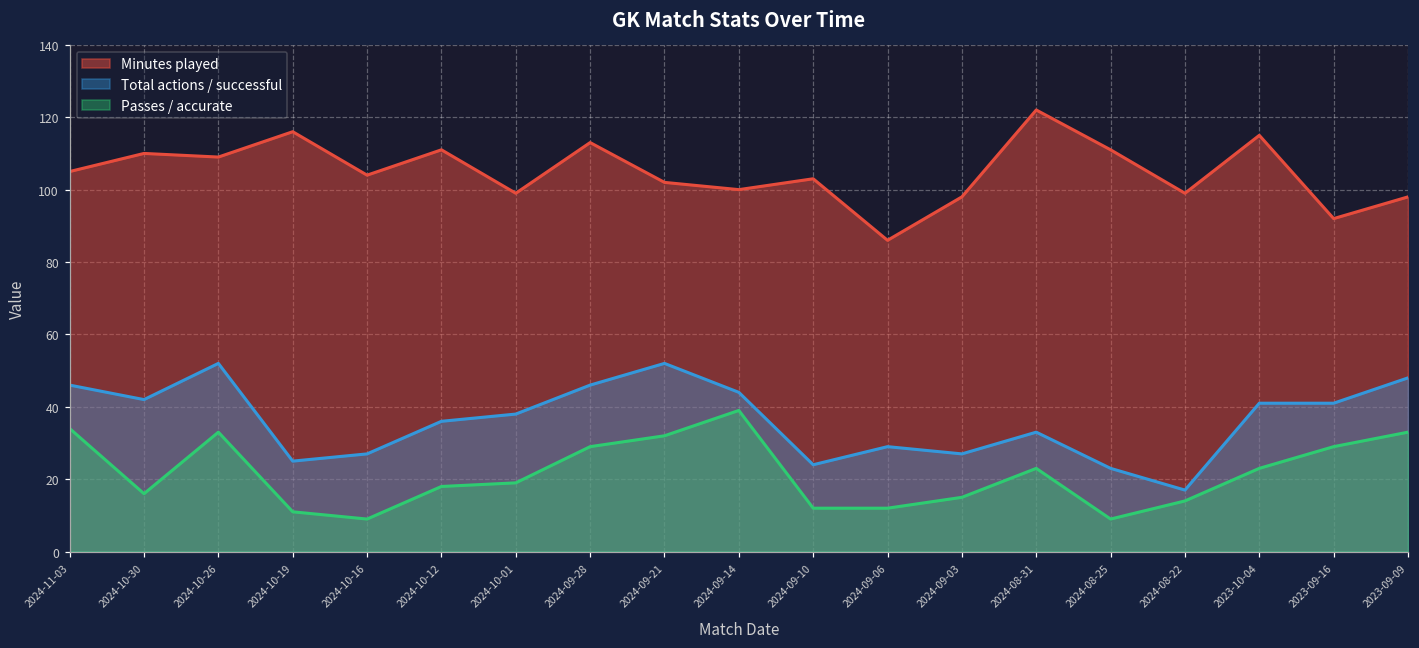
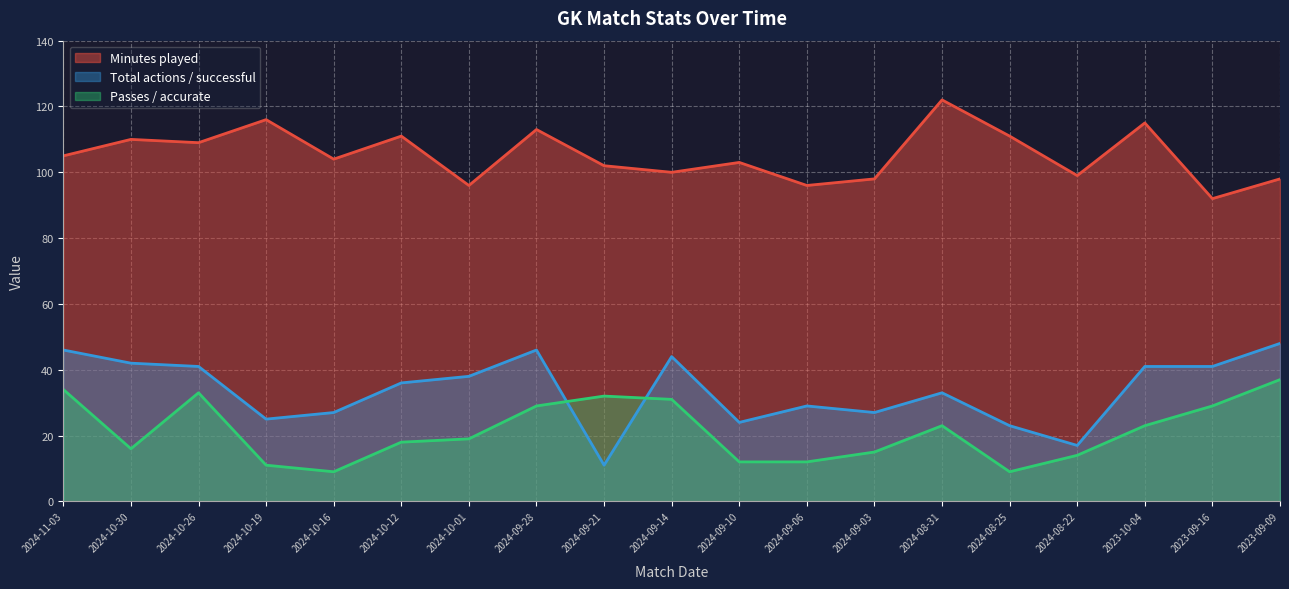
  {
    "Minutes played": {
      "2024-11-03": 105,
      "2024-10-30": 110,
      "2024-10-26": 109,
      "2024-10-19": 116,
      "2024-10-16": 104,
      "2024-10-12": 111,
-     "2024-10-01": 99,
+     "2024-10-01": 96,
      "2024-09-28": 113,
      "2024-09-21": 102,
      "2024-09-14": 100,
      "2024-09-10": 103,
-     "2024-09-06": 86,
+     "2024-09-06": 96,
      "2024-09-03": 98,
      "2024-08-31": 122,
      "2024-08-25": 111,
      "2024-08-22": 99,
      "2023-10-04": 115,
      "2023-09-16": 92,
      "2023-09-09": 98
    },
    "Total actions / successful": {
      "2024-11-03": 46,
      "2024-10-30": 42,
-     "2024-10-26": 52,
+     "2024-10-26": 41,
      "2024-10-19": 25,
      "2024-10-16": 27,
      "2024-10-12": 36,
      "2024-10-01": 38,
      "2024-09-28": 46,
-     "2024-09-21": 52,
+     "2024-09-21": 11,
      "2024-09-14": 44,
      "2024-09-10": 24,
      "2024-09-06": 29,
      "2024-09-03": 27,
      "2024-08-31": 33,
      "2024-08-25": 23,
      "2024-08-22": 17,
      "2023-10-04": 41,
      "2023-09-16": 41,
      "2023-09-09": 48
    },
    "Passes / accurate": {
      "2024-11-03": 34,
      "2024-10-30": 16,
      "2024-10-26": 33,
      "2024-10-19": 11,
      "2024-10-16": 9,
      "2024-10-12": 18,
      "2024-10-01": 19,
      "2024-09-28": 29,
      "2024-09-21": 32,
-     "2024-09-14": 39,
+     "2024-09-14": 31,
      "2024-09-10": 12,
      "2024-09-06": 12,
      "2024-09-03": 15,
      "2024-08-31": 23,
      "2024-08-25": 9,
      "2024-08-22": 14,
      "2023-10-04": 23,
      "2023-09-16": 29,
-     "2023-09-09": 33
+     "2023-09-09": 37
    }
  }
